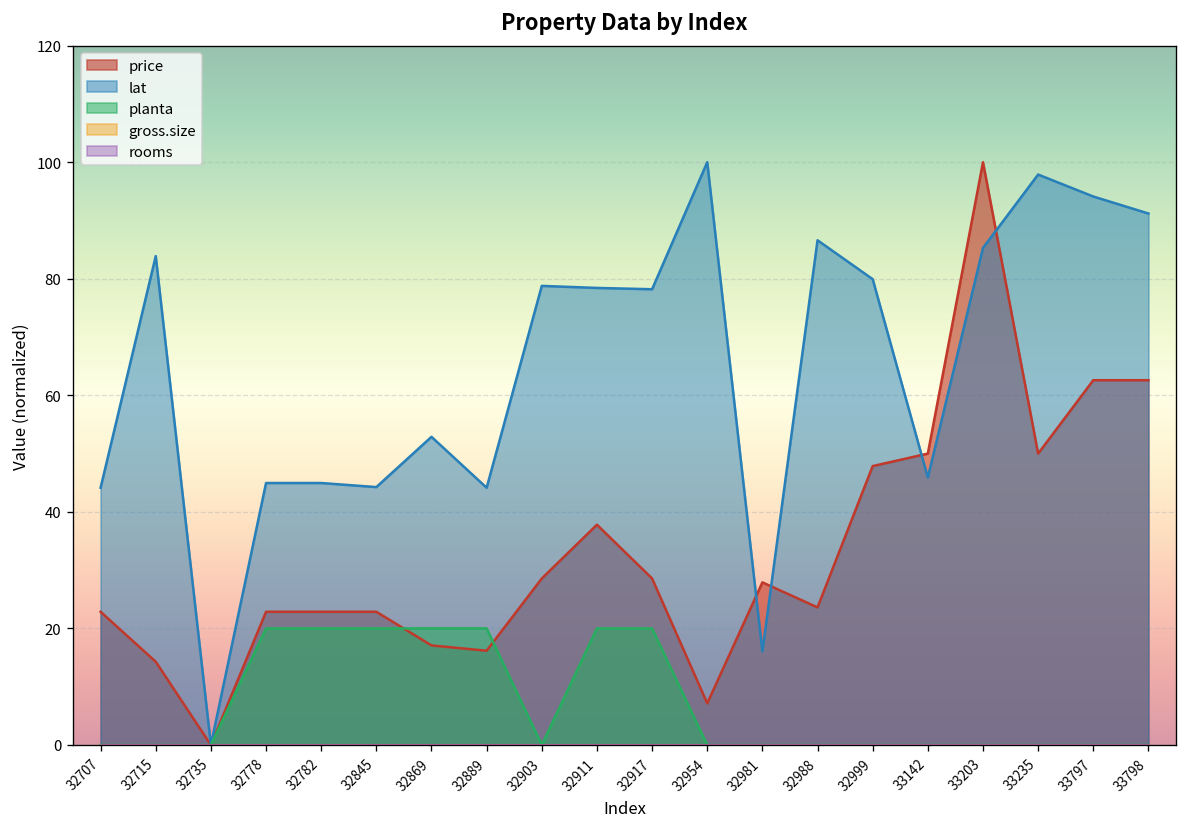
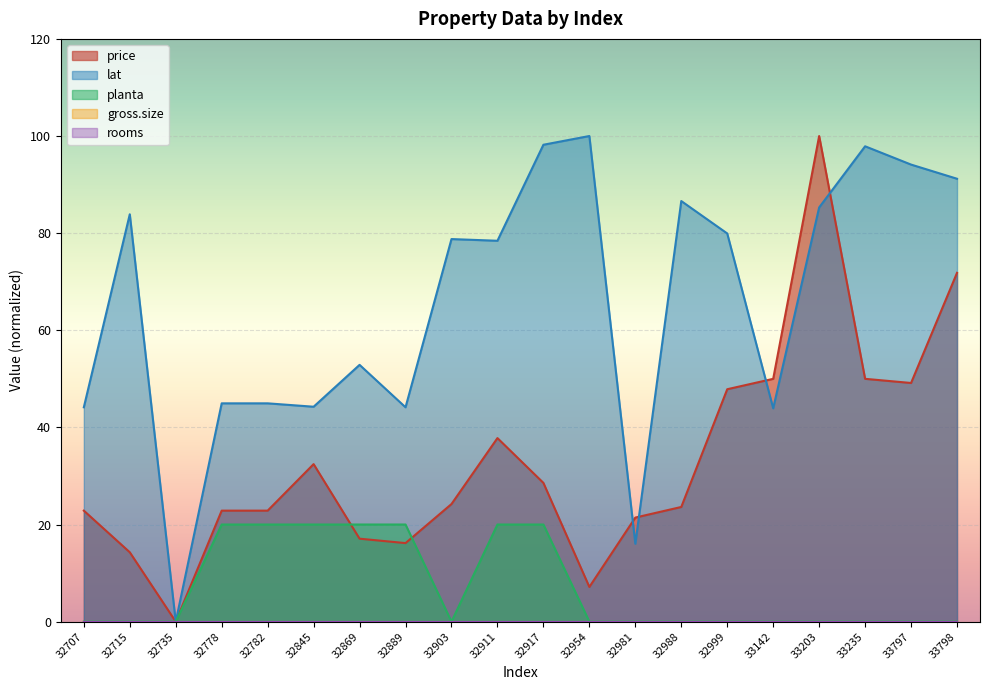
  {
    "price": {
      "32707": 23,
      "32715": 14,
      "32778": 23,
      "32782": 23,
-     "32845": 23,
+     "32845": 32,
      "32869": 17,
      "32889": 16,
-     "32903": 29,
+     "32903": 24,
      "32911": 38,
      "32917": 29,
      "32954": 7,
-     "32981": 28,
+     "32981": 21,
      "32988": 24,
      "32999": 48,
      "33142": 50,
      "33203": 100,
      "33235": 50,
-     "33797": 63,
-     "33798": 63
+     "33797": 49,
+     "33798": 72
    },
    "lat": {
      "32707": 44,
      "32715": 84,
      "32778": 45,
      "32782": 45,
      "32845": 44,
      "32869": 53,
      "32889": 44,
      "32903": 79,
      "32911": 78,
-     "32917": 78,
+     "32917": 98,
      "32954": 100,
      "32981": 16,
      "32988": 87,
      "32999": 80,
-     "33142": 46,
+     "33142": 44,
      "33203": 85,
      "33235": 98,
      "33797": 94,
      "33798": 91
    },
    "planta": {
      "32778": 20,
      "32782": 20,
      "32845": 20,
      "32869": 20,
      "32889": 20,
      "32911": 20,
      "32917": 20
    },
    "rooms": {
      "32778": 0,
      "32782": 0,
      "32845": 0,
      "32869": 0,
      "32889": 0,
      "32911": 0,
      "32917": 0
    }
  }
